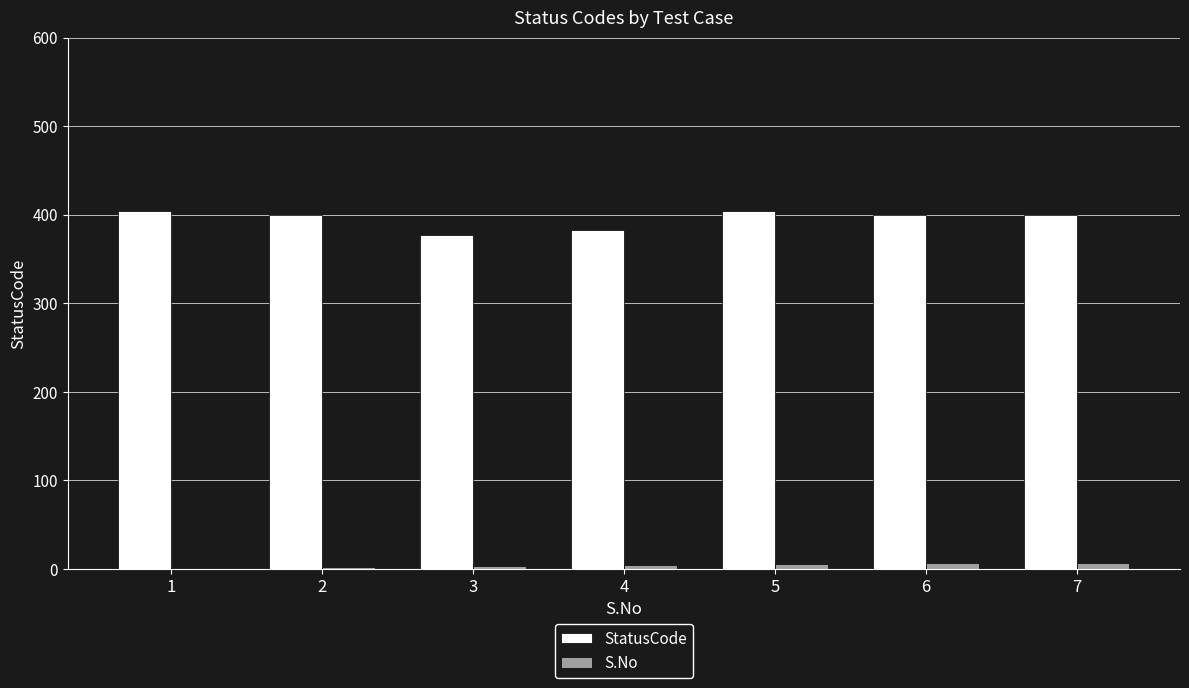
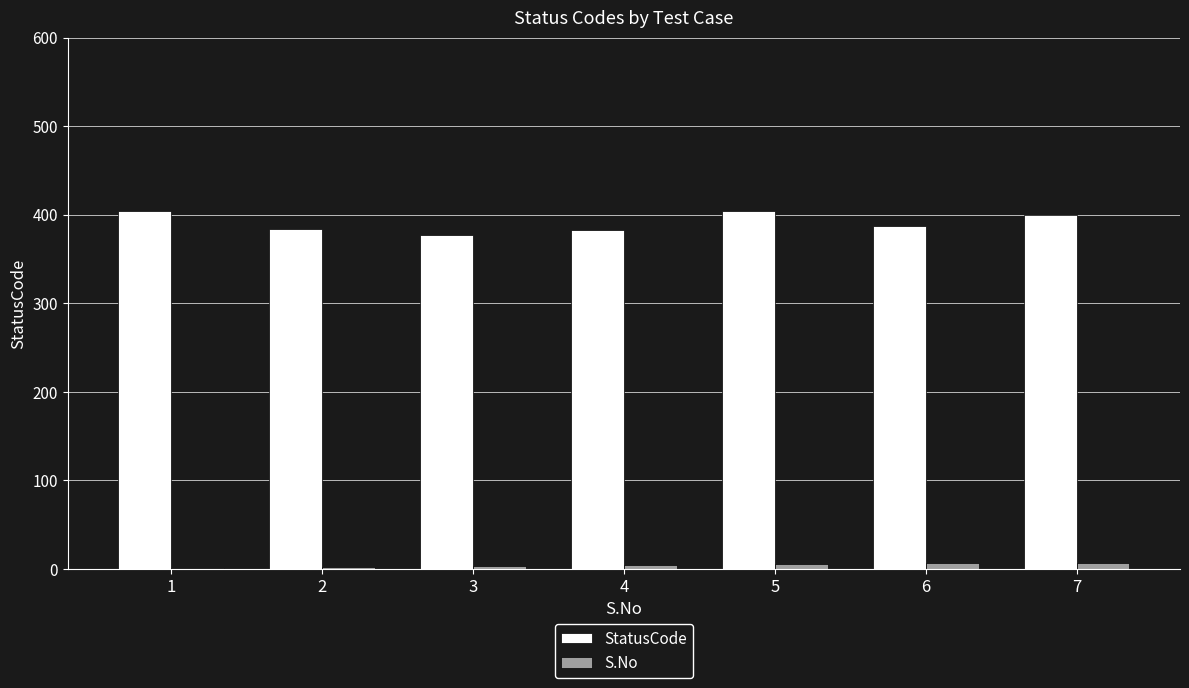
  {
    "StatusCode": {
      "1": 400,
-     "2": 400,
+     "2": 380,
      "3": 380,
      "4": 380,
      "5": 400,
-     "6": 400,
+     "6": 390,
      "7": 400
    },
    "S.No": {
      "3": 0,
      "4": 0,
      "5": 10,
      "6": 10,
      "7": 10
    }
  }
